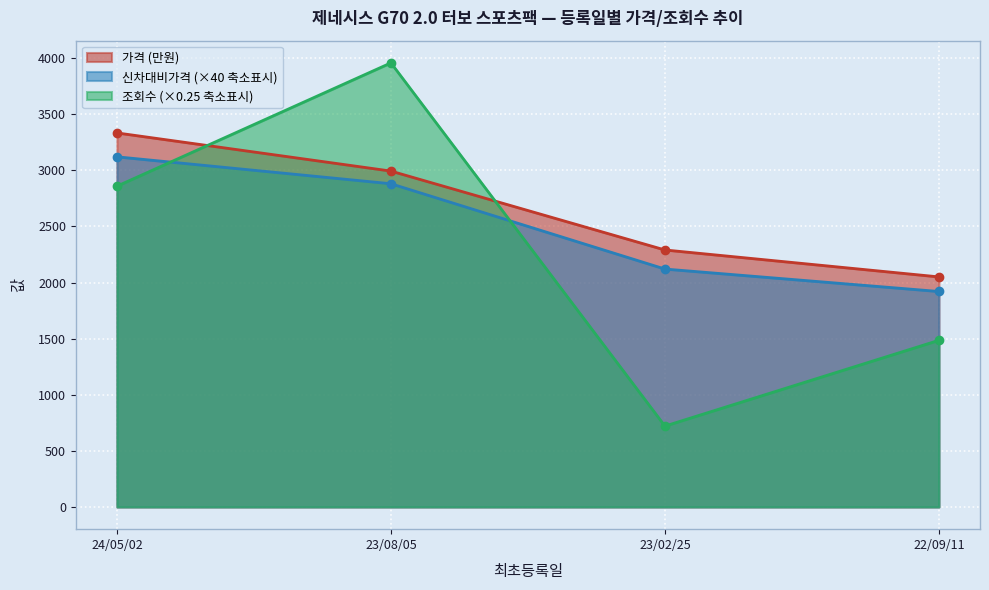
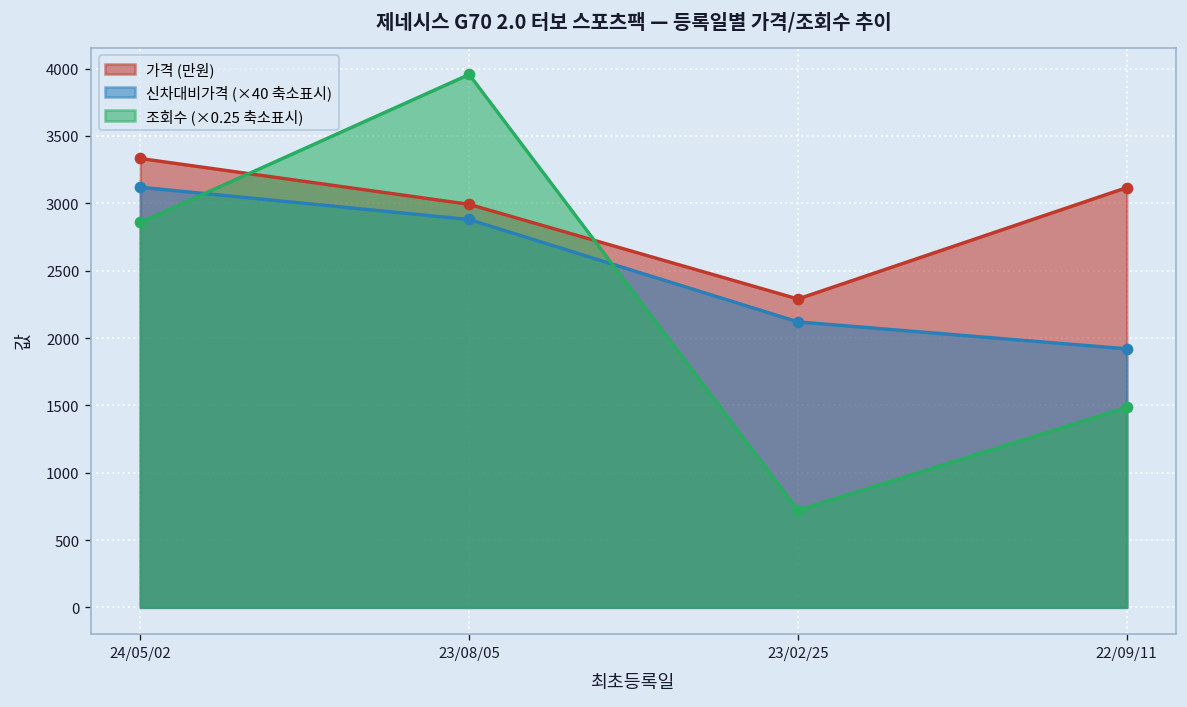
  {
    "가격 (만원)": {
      "24/05/02": 3330,
      "23/08/05": 2990,
      "23/02/25": 2290,
-     "22/09/11": 2050
+     "22/09/11": 3120
    },
    "신차대비가격 (×40 축소표시)": {
      "24/05/02": 3120,
      "23/08/05": 2880,
      "23/02/25": 2120,
      "22/09/11": 1920
    },
    "조회수 (×0.25 축소표시)": {
      "24/05/02": 2860,
      "23/08/05": 3960,
      "23/02/25": 720,
      "22/09/11": 1490
    }
  }
